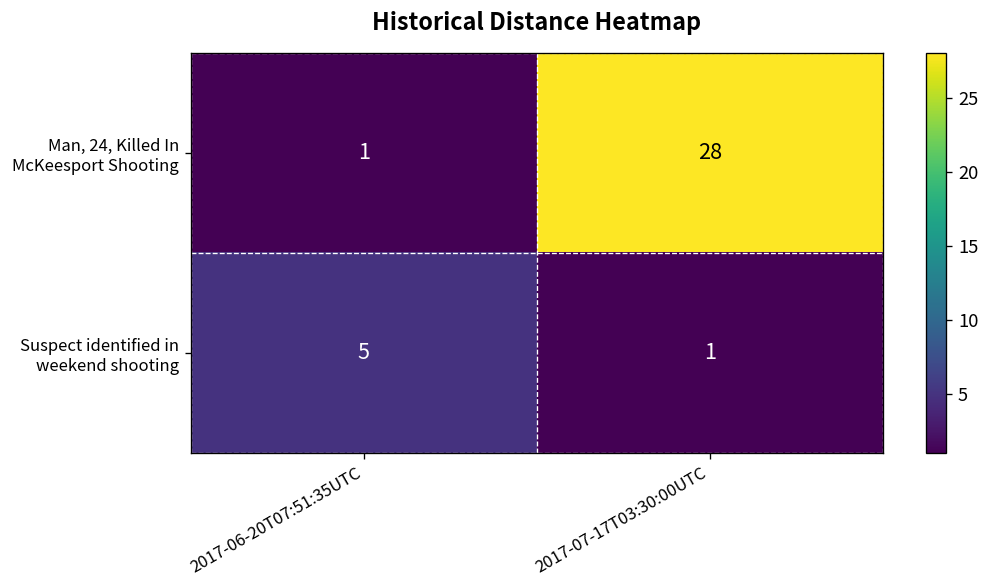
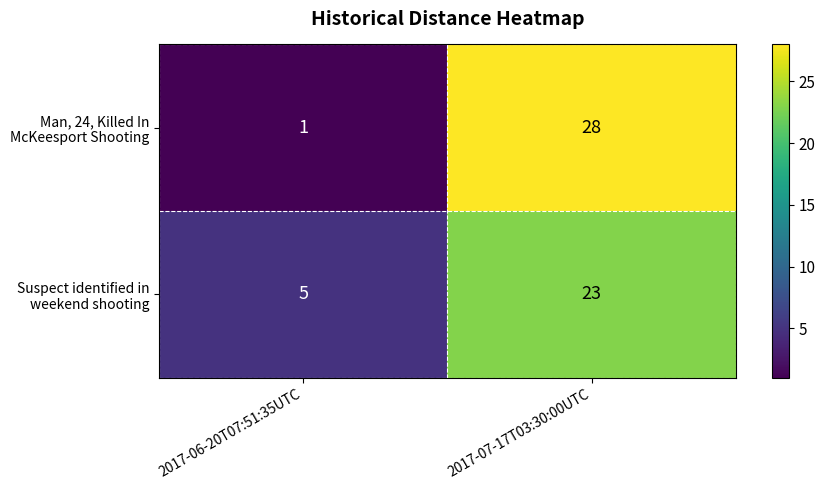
  {
    "Man, 24, Killed In McKeesport Shooting": {
      "2017-06-20T07:51:35UTC": 1,
      "2017-07-17T03:30:00UTC": 28
    },
    "Suspect identified in weekend shooting": {
      "2017-06-20T07:51:35UTC": 5,
-     "2017-07-17T03:30:00UTC": 1
+     "2017-07-17T03:30:00UTC": 23
    }
  }
